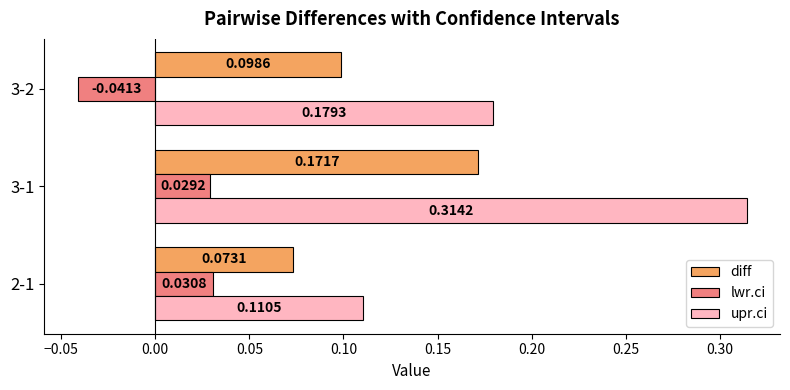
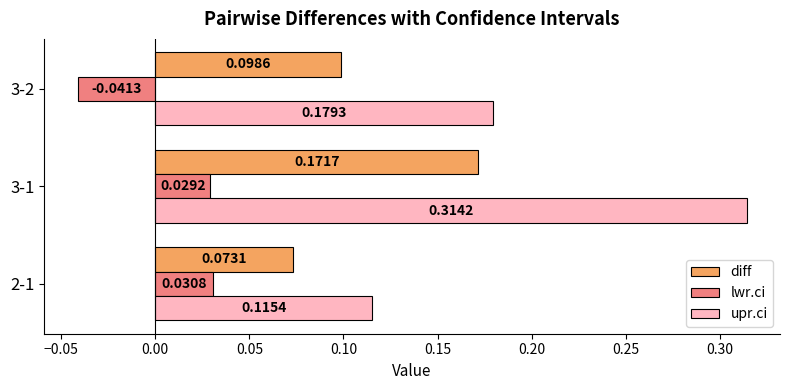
  {
    "upr.ci": {
      "3-2": 0.1793,
      "3-1": 0.3142,
-     "2-1": 0.1105
+     "2-1": 0.1154
    }
  }
